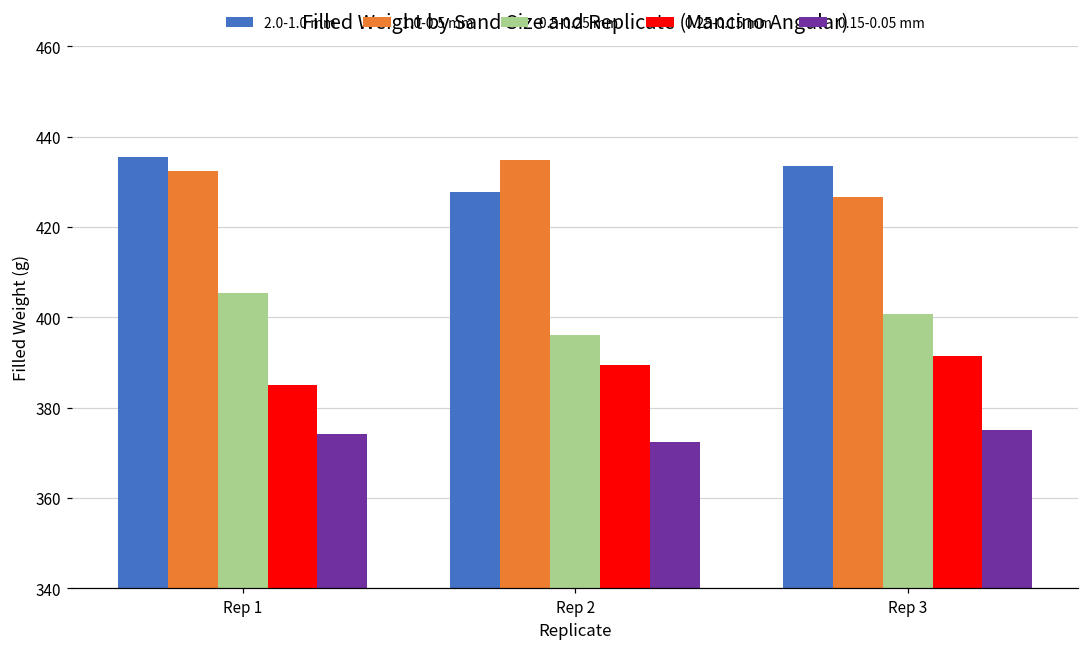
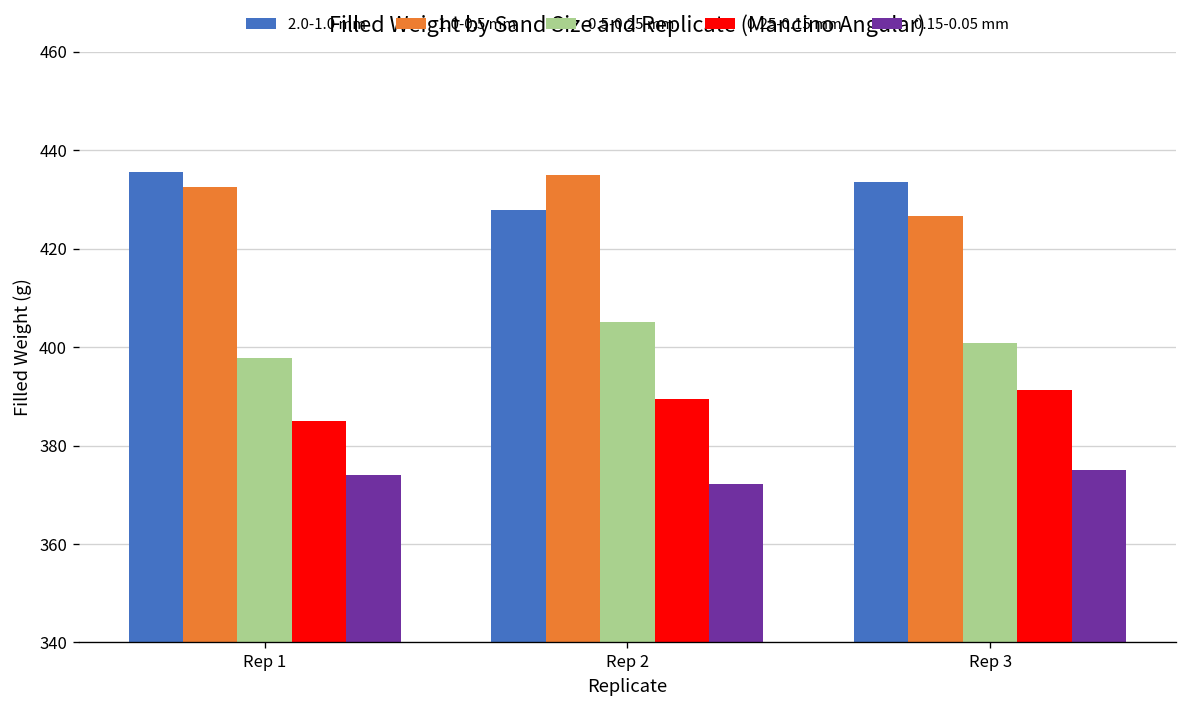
  {
    "2.0-1.0 mm": {
      "Rep 1": 435,
      "Rep 2": 428,
      "Rep 3": 434
    },
    "1.0-0.5 mm": {
      "Rep 1": 432,
      "Rep 2": 435,
      "Rep 3": 427
    },
    "0.5-0.25 mm": {
-     "Rep 1": 405,
-     "Rep 2": 396,
+     "Rep 1": 398,
+     "Rep 2": 405,
      "Rep 3": 401
    },
    "0.25-0.15 mm": {
      "Rep 1": 385,
      "Rep 2": 389,
      "Rep 3": 391
    },
    "0.15-0.05 mm": {
      "Rep 1": 374,
      "Rep 2": 372,
      "Rep 3": 375
    }
  }
